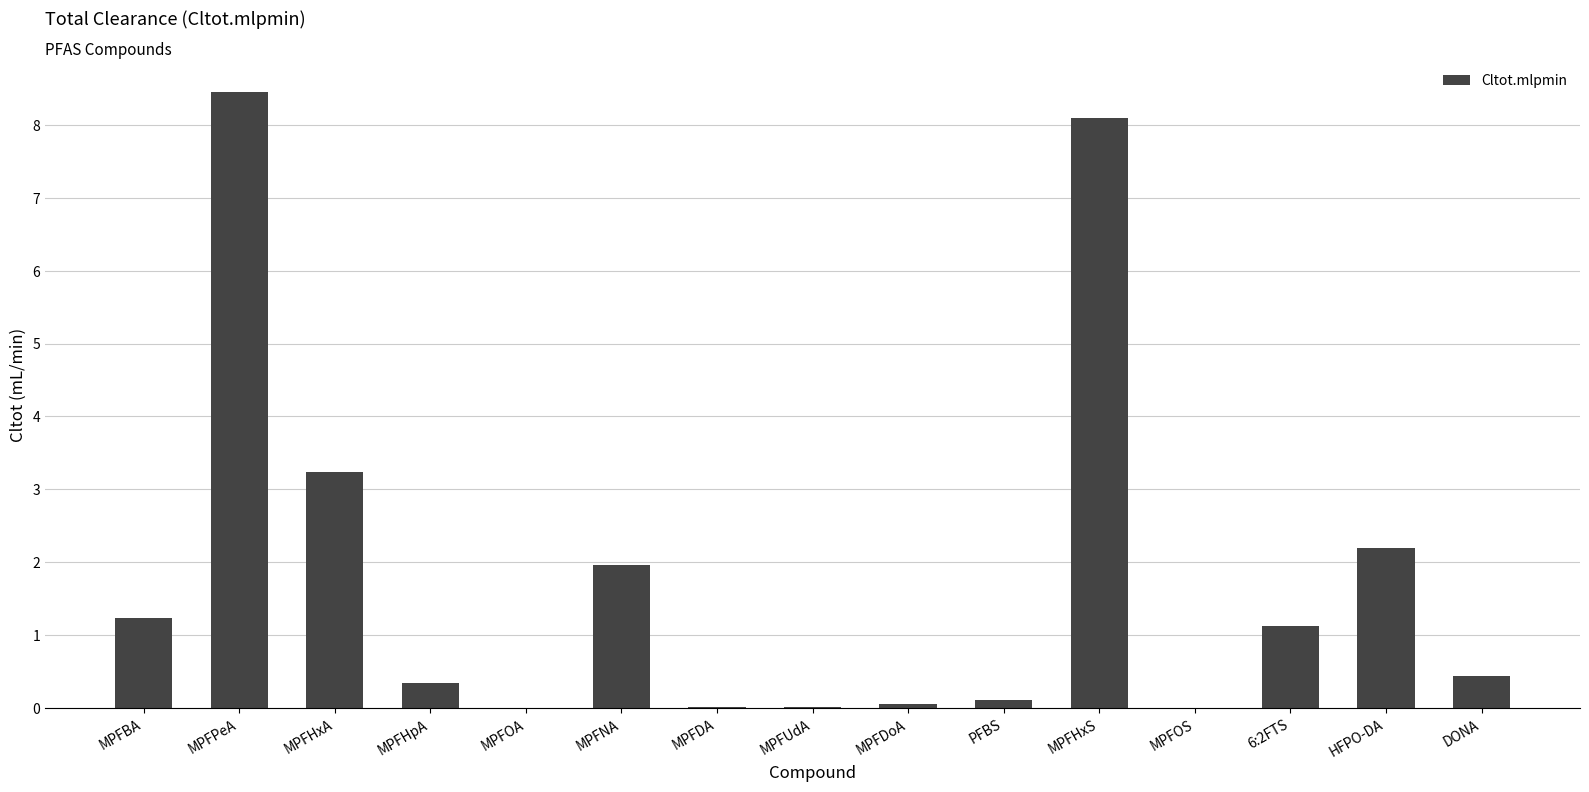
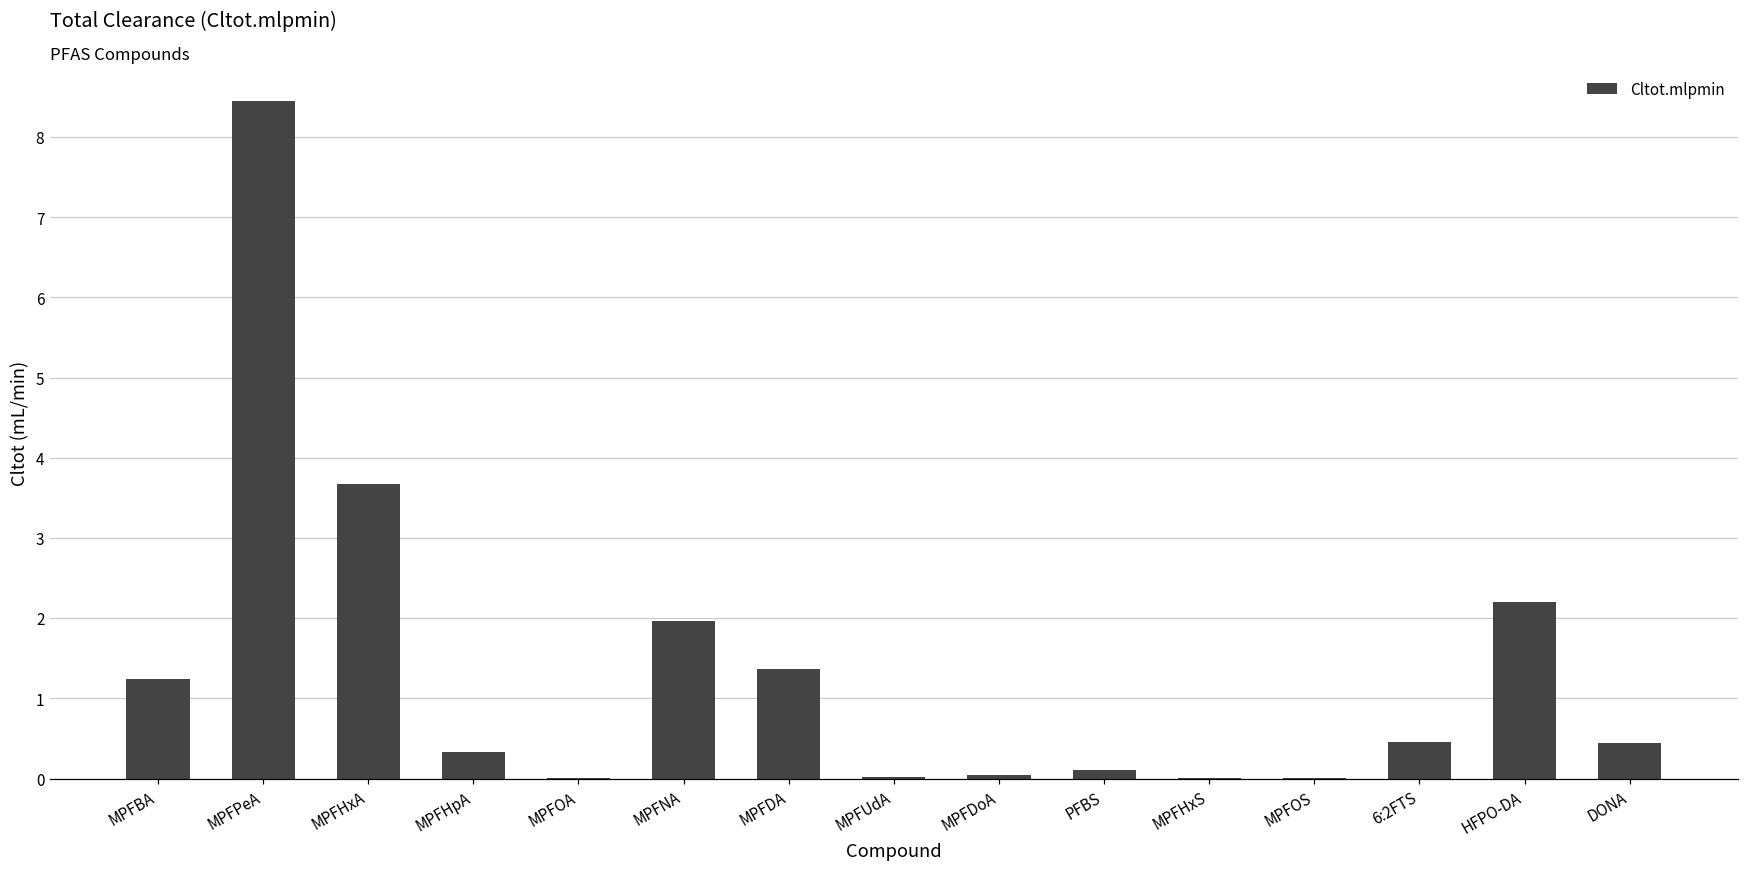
  {
    "MPFBA": 1.2,
    "MPFPeA": 8.5,
-   "MPFHxA": 3.2,
+   "MPFHxA": 3.7,
    "MPFHpA": 0.3,
    "MPFNA": 2.0,
-   "MPFDA": 0.0,
+   "MPFDA": 1.4,
    "MPFDoA": 0.0,
    "PFBS": 0.1,
-   "MPFHxS": 8.1,
-   "6:2FTS": 1.1,
+   "MPFHxS": 0.0,
+   "6:2FTS": 0.5,
    "HFPO-DA": 2.2,
    "DONA": 0.4
  }
